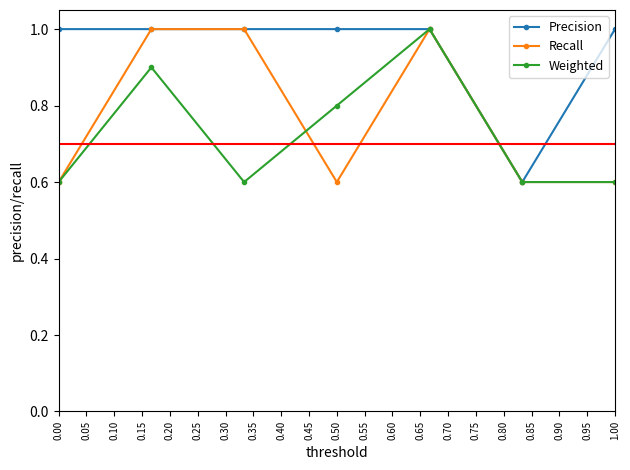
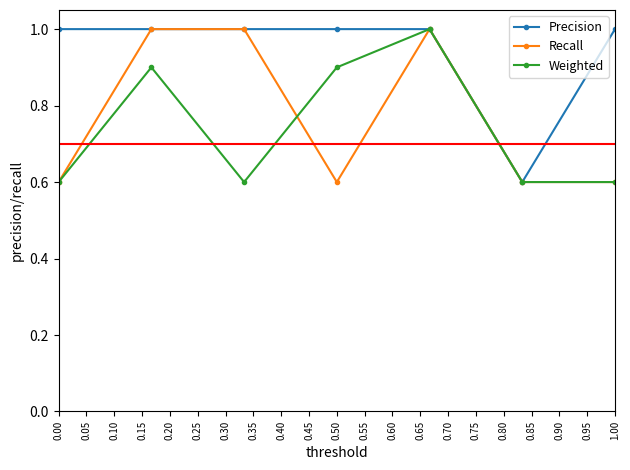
  {
    "Precision": {
      "0.00": 1.00,
      "0.50": 1.00,
      "1.00": 1.00
    },
    "Recall": {
      "0.50": 0.60
    },
    "Weighted": {
-     "0.50": 0.80
+     "0.50": 0.90
    }
  }
